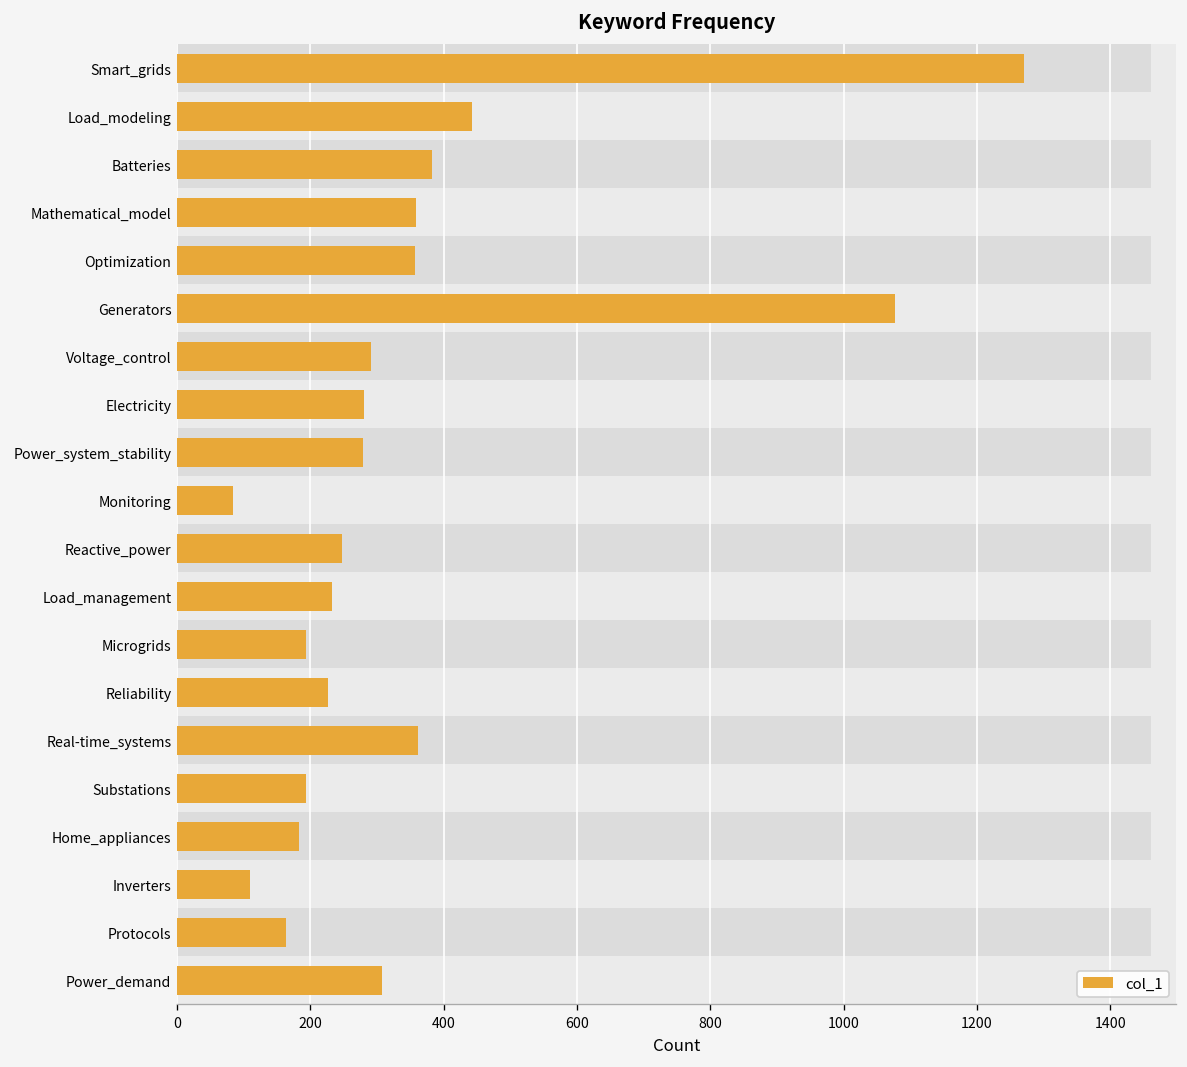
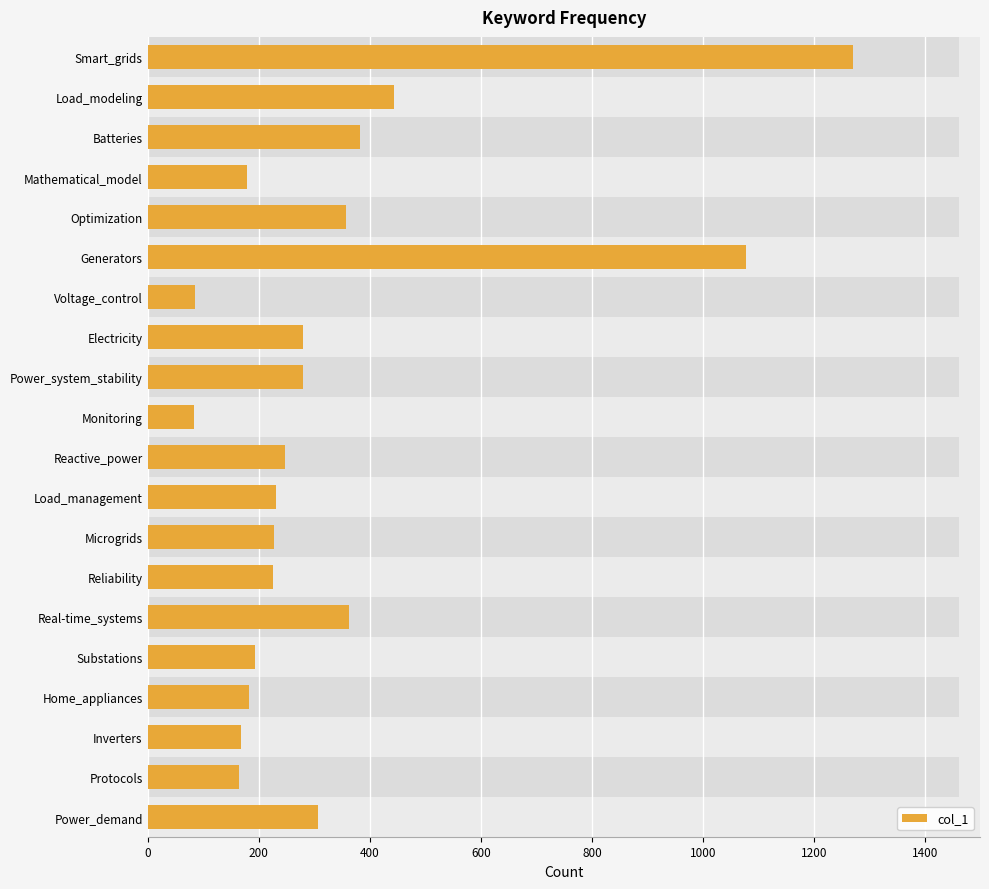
  {
    "col_1": {
-     "Mathematical_model": 360,
-     "Voltage_control": 290,
-     "Microgrids": 190,
-     "Inverters": 110
+     "Mathematical_model": 180,
+     "Voltage_control": 90,
+     "Microgrids": 230,
+     "Inverters": 170
    }
  }
